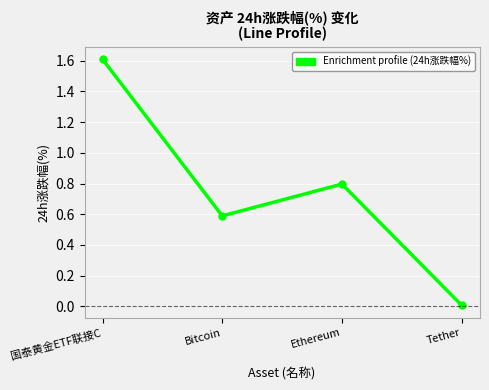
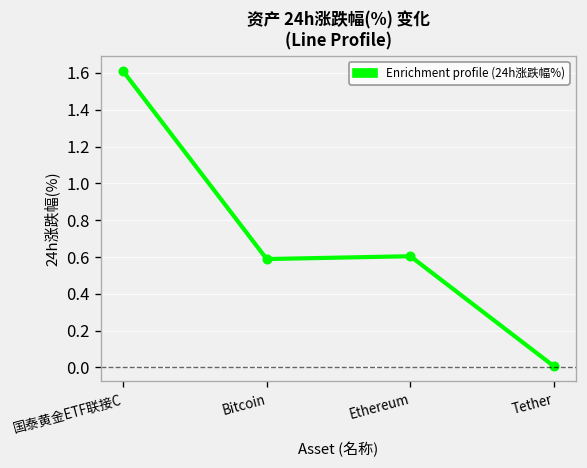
  {
    "国泰黄金ETF联接C": 1.61,
    "Bitcoin": 0.59,
-   "Ethereum": 0.80,
+   "Ethereum": 0.60,
    "Tether": 0.01
  }
